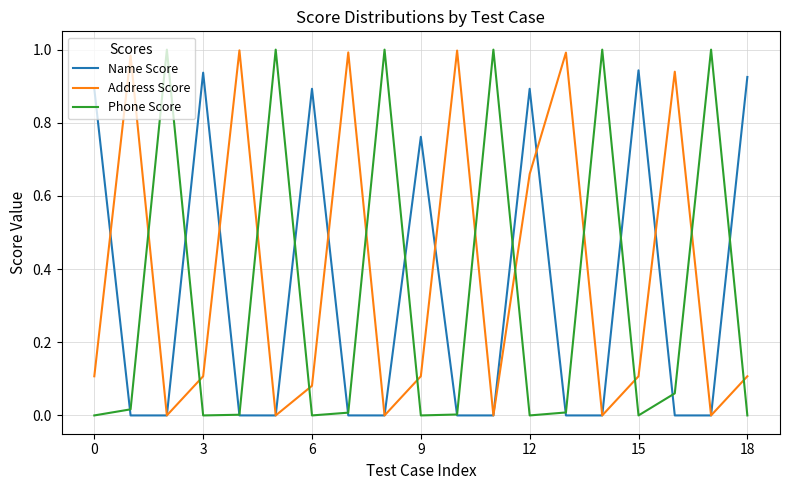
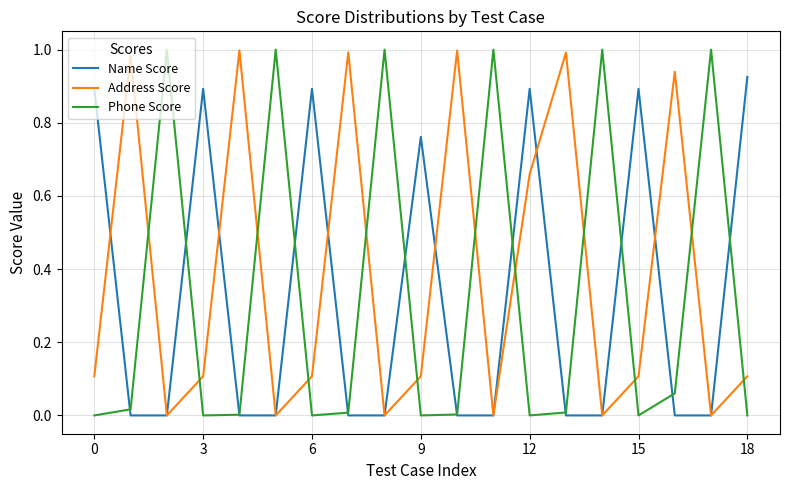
  {
    "Name Score": {
-     "3": 0.94,
+     "3": 0.89,
      "6": 0.89,
      "9": 0.76,
      "12": 0.89,
-     "15": 0.94,
+     "15": 0.89,
      "18": 0.93
    },
    "Address Score": {
      "0": 0.11,
      "3": 0.11,
-     "6": 0.08,
+     "6": 0.11,
      "9": 0.11,
      "12": 0.66,
      "15": 0.11,
      "18": 0.11
    },
    "Phone Score": {
      "0": 0.00,
      "3": 0.00,
      "6": 0.00,
      "9": 0.00,
      "12": 0.00,
      "15": 0.00,
      "18": 0.00
    }
  }
